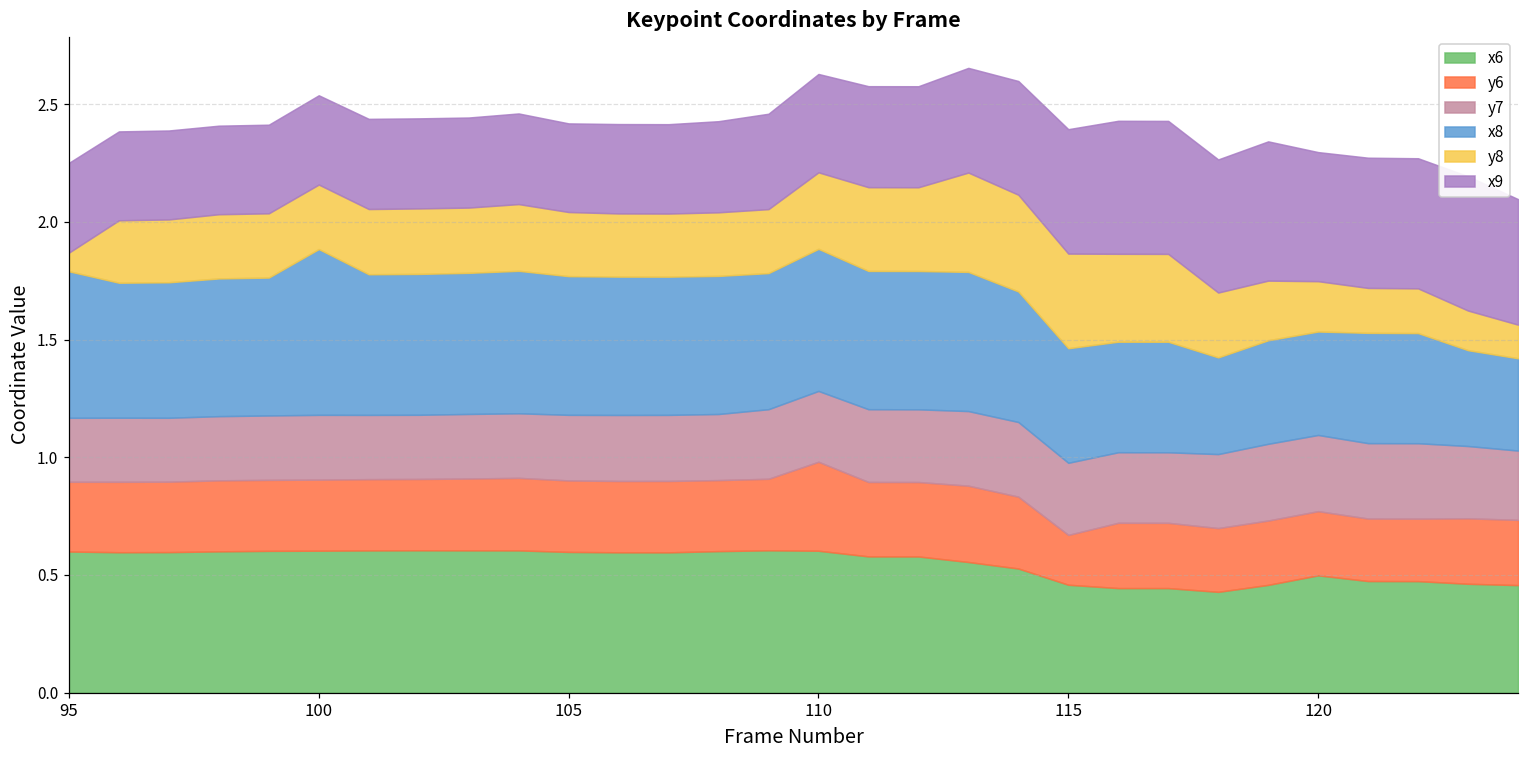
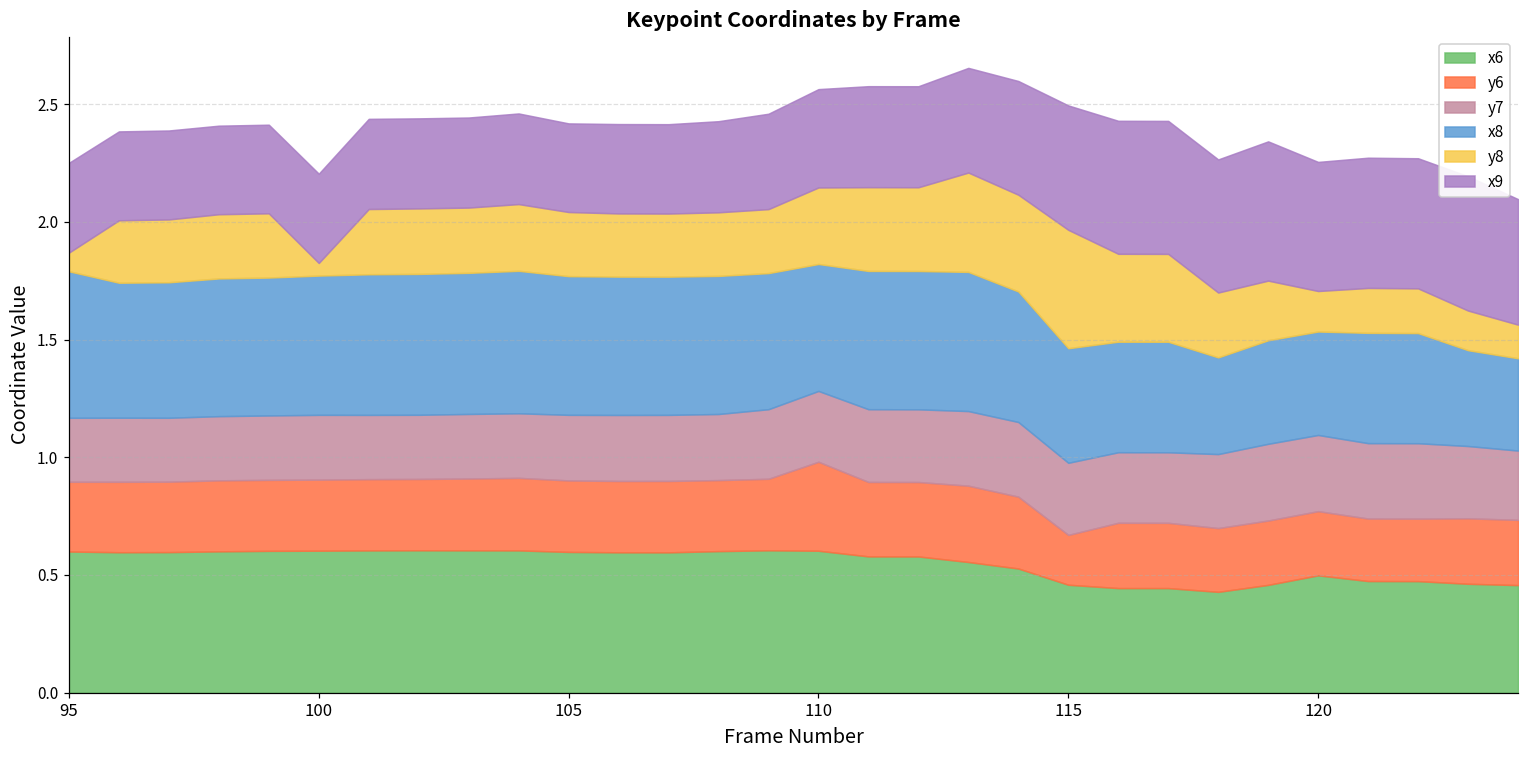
  {
    "x6": {
      "95": 0.60,
      "100": 0.60,
      "105": 0.60,
      "110": 0.60,
      "115": 0.46,
      "120": 0.50
    },
    "y6": {
      "95": 0.30,
      "100": 0.30,
      "105": 0.30,
      "110": 0.38,
      "115": 0.21,
      "120": 0.27
    },
    "x8": {
      "95": 0.62,
-     "100": 0.70,
+     "100": 0.59,
      "105": 0.59,
-     "110": 0.60,
+     "110": 0.54,
      "115": 0.49,
      "120": 0.44
    },
    "y8": {
      "95": 0.08,
-     "100": 0.27,
+     "100": 0.05,
      "105": 0.27,
      "110": 0.33,
-     "115": 0.40,
-     "120": 0.21
+     "115": 0.50,
+     "120": 0.17
    }
  }
